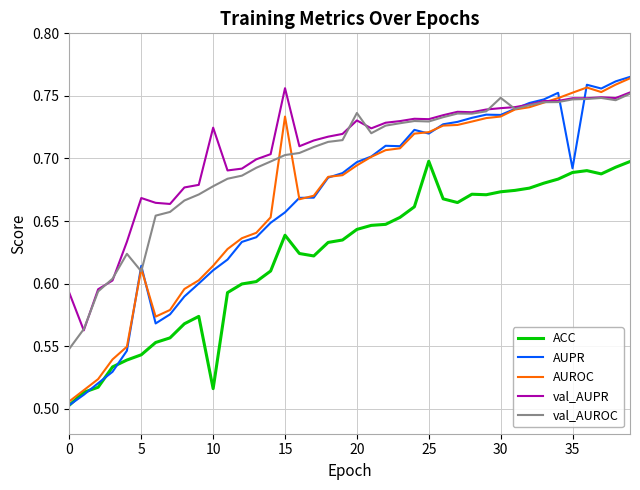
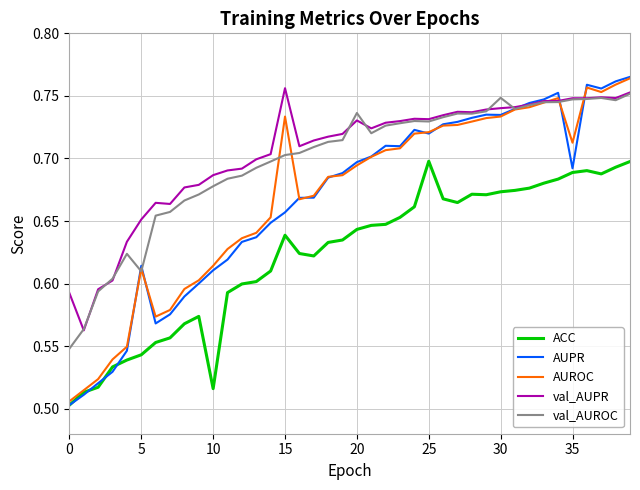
  {
    "ACC": {
      "5": 0.543,
      "10": 0.516,
      "15": 0.639,
      "20": 0.643,
      "25": 0.698,
      "30": 0.673,
      "35": 0.689
    },
    "AUPR": {
      "5": 0.614,
      "10": 0.611,
      "15": 0.657,
      "20": 0.697,
      "35": 0.692
    },
    "AUROC": {
      "0": 0.506,
      "5": 0.612,
      "10": 0.614,
      "15": 0.733,
      "20": 0.694,
-     "35": 0.753
+     "35": 0.713
    },
    "val_AUPR": {
      "0": 0.592,
-     "5": 0.668,
-     "10": 0.725,
+     "5": 0.651,
+     "10": 0.687,
      "15": 0.756,
      "20": 0.730,
      "30": 0.740
    },
    "val_AUROC": {
      "0": 0.548,
      "5": 0.610,
      "10": 0.678,
      "15": 0.703,
      "20": 0.736,
      "30": 0.748
    }
  }
